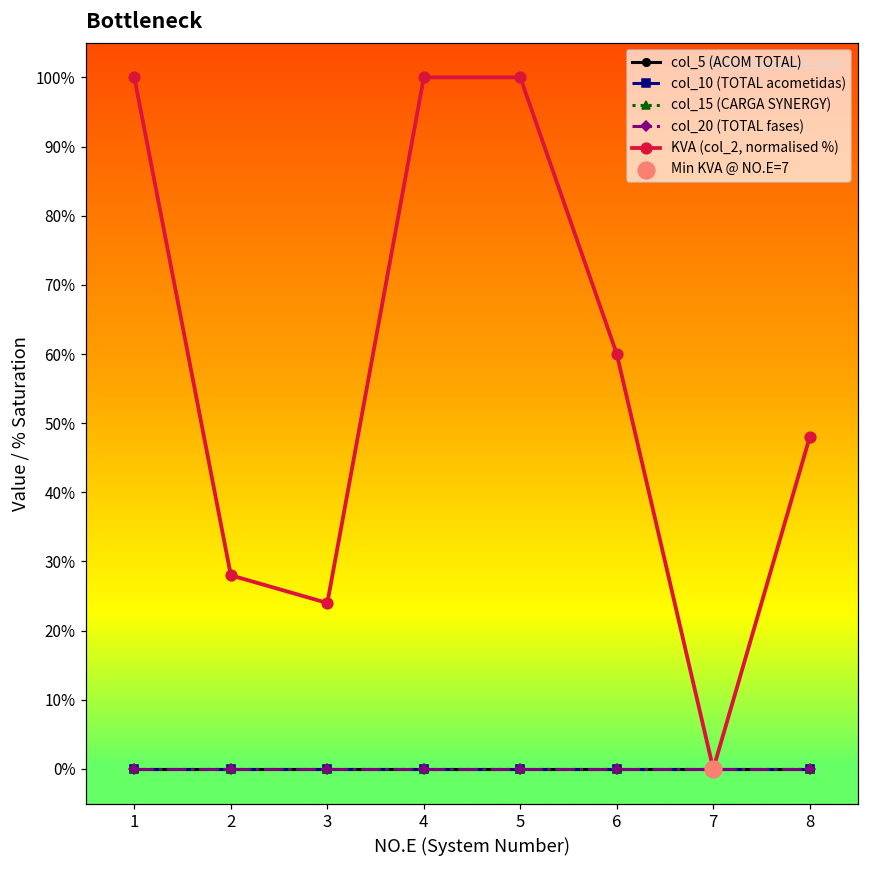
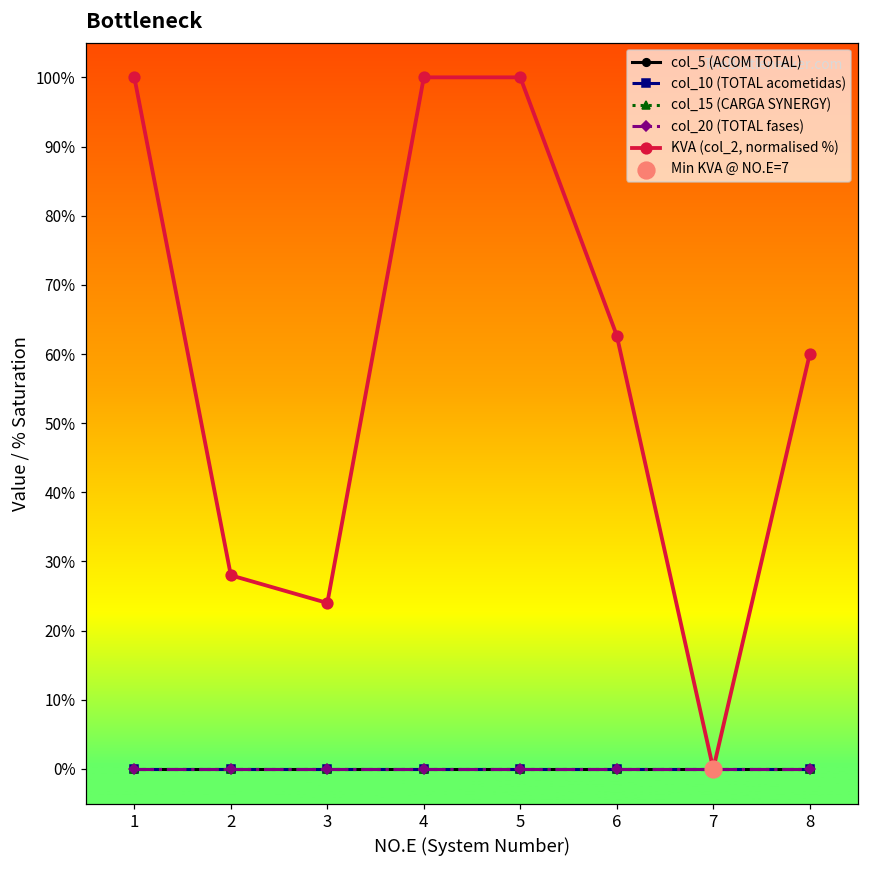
  {
    "col_20 (TOTAL fases)": {
      "1": "0%",
      "2": "0%",
      "3": "0%",
      "4": "0%",
      "5": "0%",
      "6": "0%",
      "8": "0%"
    },
    "KVA (col_2, normalised %)": {
      "1": "100%",
      "2": "28%",
      "3": "24%",
      "4": "100%",
      "5": "100%",
-     "6": "60%",
-     "8": "48%"
+     "6": "63%",
+     "8": "60%"
    }
  }
